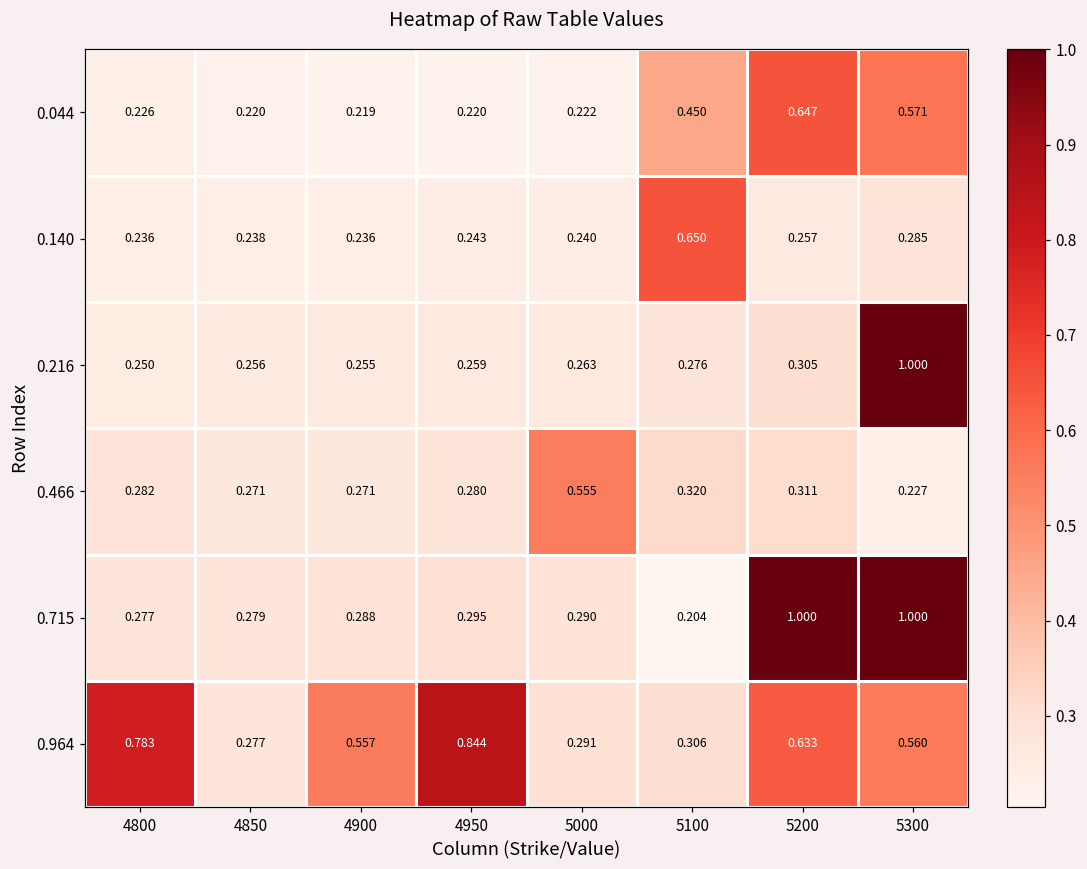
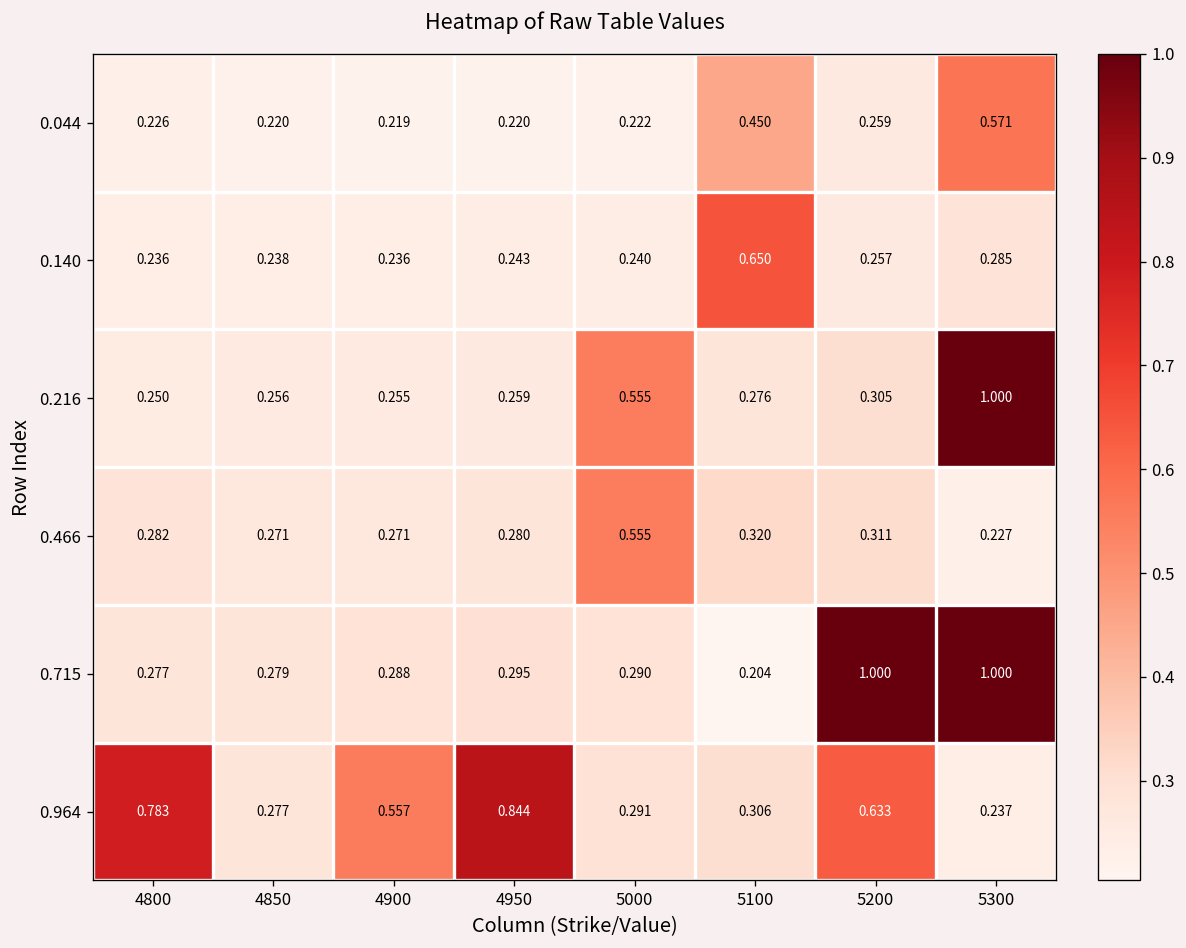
  {
    "0.044": {
      "4800": 0.226,
      "4850": 0.220,
      "4900": 0.219,
      "4950": 0.220,
      "5000": 0.222,
      "5100": 0.450,
-     "5200": 0.647,
+     "5200": 0.259,
      "5300": 0.571
    },
    "0.140": {
      "4800": 0.236,
      "4850": 0.238,
      "4900": 0.236,
      "4950": 0.243,
      "5000": 0.240,
      "5100": 0.650,
      "5200": 0.257,
      "5300": 0.285
    },
    "0.216": {
      "4800": 0.250,
      "4850": 0.256,
      "4900": 0.255,
      "4950": 0.259,
-     "5000": 0.263,
+     "5000": 0.555,
      "5100": 0.276,
      "5200": 0.305,
      "5300": 1.000
    },
    "0.466": {
      "4800": 0.282,
      "4850": 0.271,
      "4900": 0.271,
      "4950": 0.280,
      "5000": 0.555,
      "5100": 0.320,
      "5200": 0.311,
      "5300": 0.227
    },
    "0.715": {
      "4800": 0.277,
      "4850": 0.279,
      "4900": 0.288,
      "4950": 0.295,
      "5000": 0.290,
      "5100": 0.204,
      "5200": 1.000,
      "5300": 1.000
    },
    "0.964": {
      "4800": 0.783,
      "4850": 0.277,
      "4900": 0.557,
      "4950": 0.844,
      "5000": 0.291,
      "5100": 0.306,
      "5200": 0.633,
-     "5300": 0.560
+     "5300": 0.237
    }
  }
